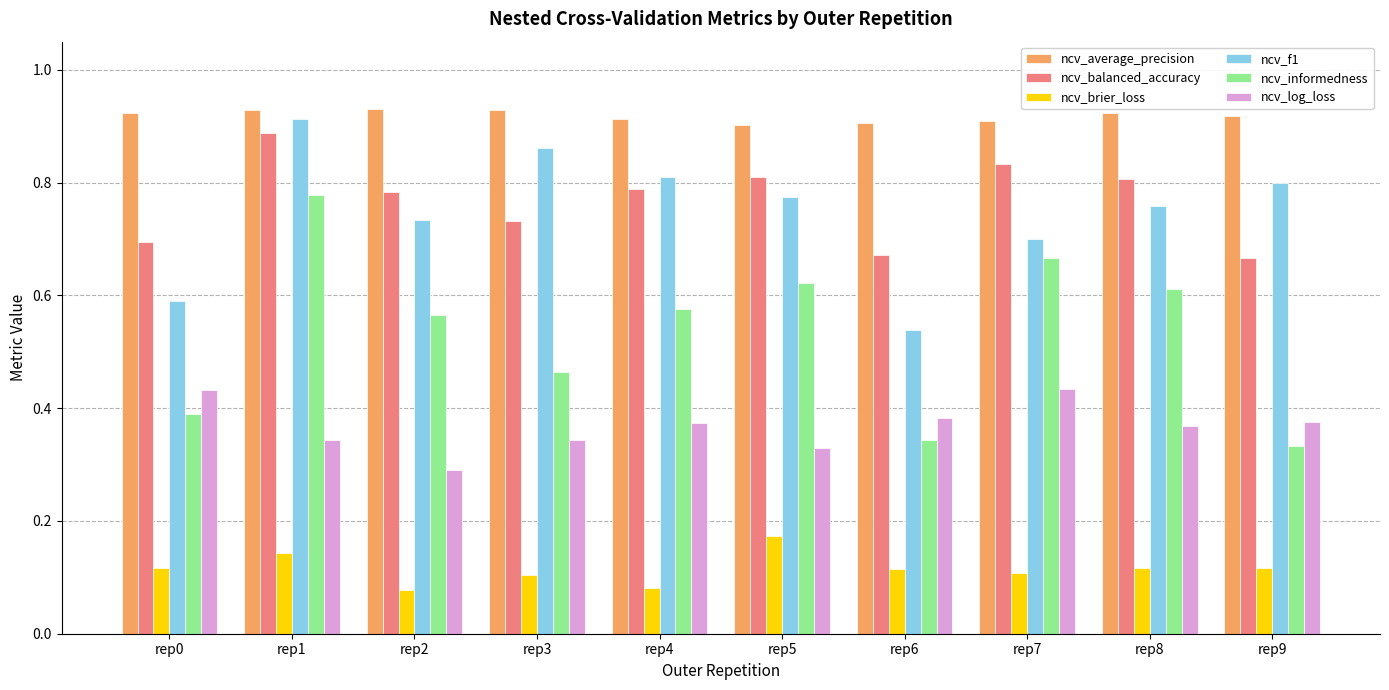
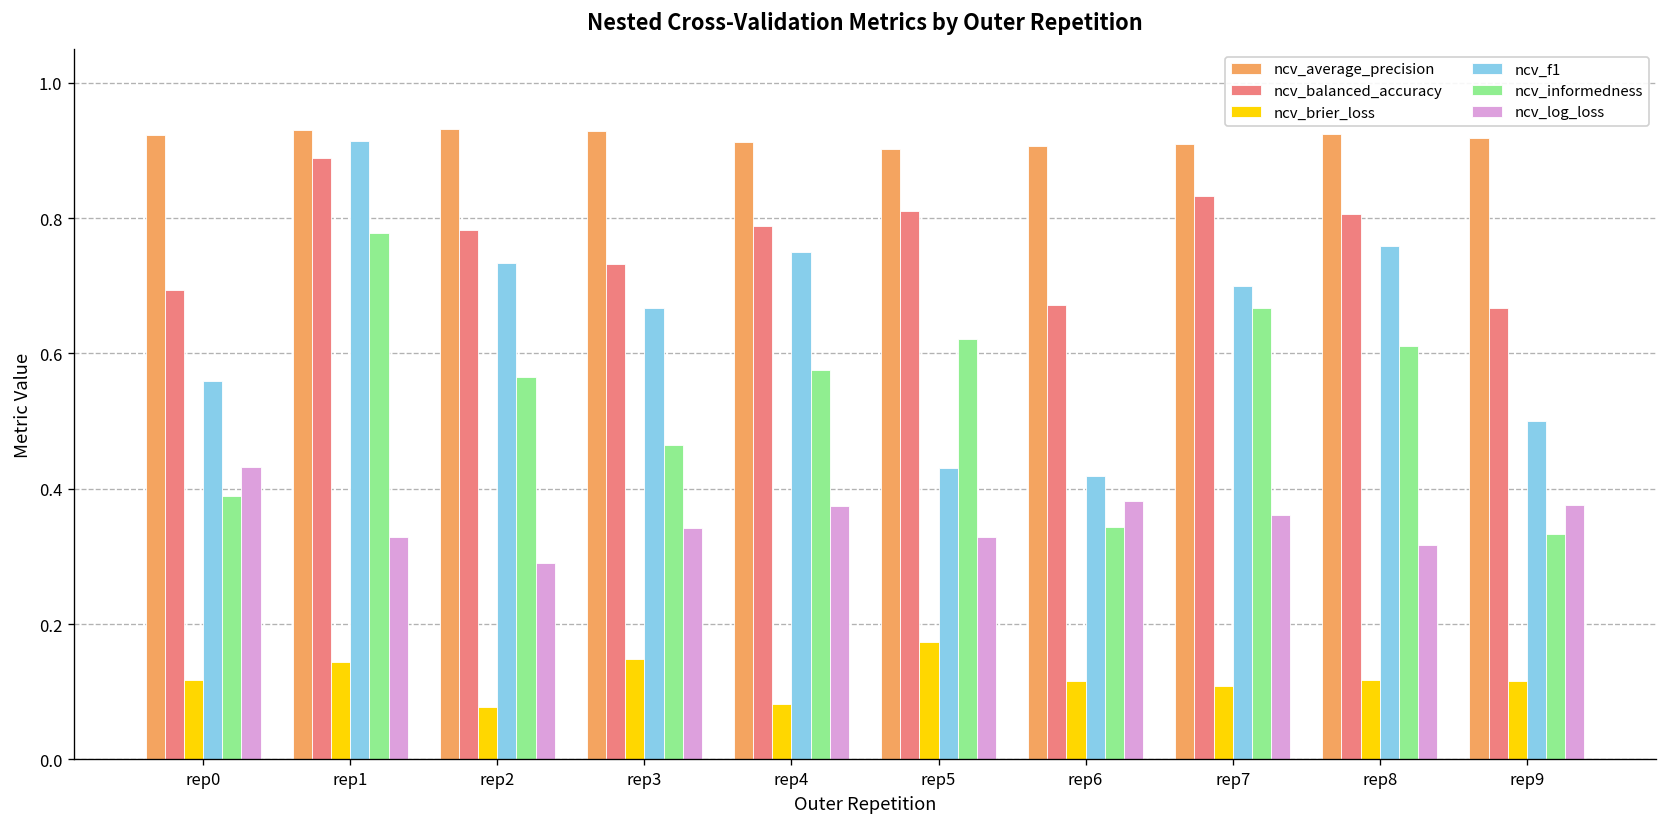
  {
    "ncv_brier_loss": {
      "rep0": 0.12,
      "rep1": 0.14,
      "rep2": 0.08,
-     "rep3": 0.10,
+     "rep3": 0.15,
      "rep4": 0.08,
      "rep5": 0.17,
      "rep6": 0.12,
      "rep7": 0.11,
      "rep8": 0.12,
      "rep9": 0.12
    },
    "ncv_f1": {
-     "rep0": 0.59,
+     "rep0": 0.56,
      "rep1": 0.91,
      "rep2": 0.73,
-     "rep3": 0.86,
-     "rep4": 0.81,
-     "rep5": 0.77,
-     "rep6": 0.54,
+     "rep3": 0.67,
+     "rep4": 0.75,
+     "rep5": 0.43,
+     "rep6": 0.42,
      "rep7": 0.70,
      "rep8": 0.76,
-     "rep9": 0.8
+     "rep9": 0.5
    },
    "ncv_informedness": {
      "rep0": 0.39,
      "rep1": 0.78,
      "rep2": 0.57,
      "rep3": 0.46,
      "rep4": 0.58,
      "rep5": 0.62,
      "rep6": 0.34,
      "rep7": 0.67,
      "rep8": 0.61,
      "rep9": 0.33
    },
    "ncv_log_loss": {
      "rep0": 0.43,
-     "rep1": 0.34,
+     "rep1": 0.33,
      "rep2": 0.29,
      "rep3": 0.34,
      "rep4": 0.37,
      "rep5": 0.33,
      "rep6": 0.38,
-     "rep7": 0.43,
-     "rep8": 0.37,
+     "rep7": 0.36,
+     "rep8": 0.32,
      "rep9": 0.38
    }
  }
